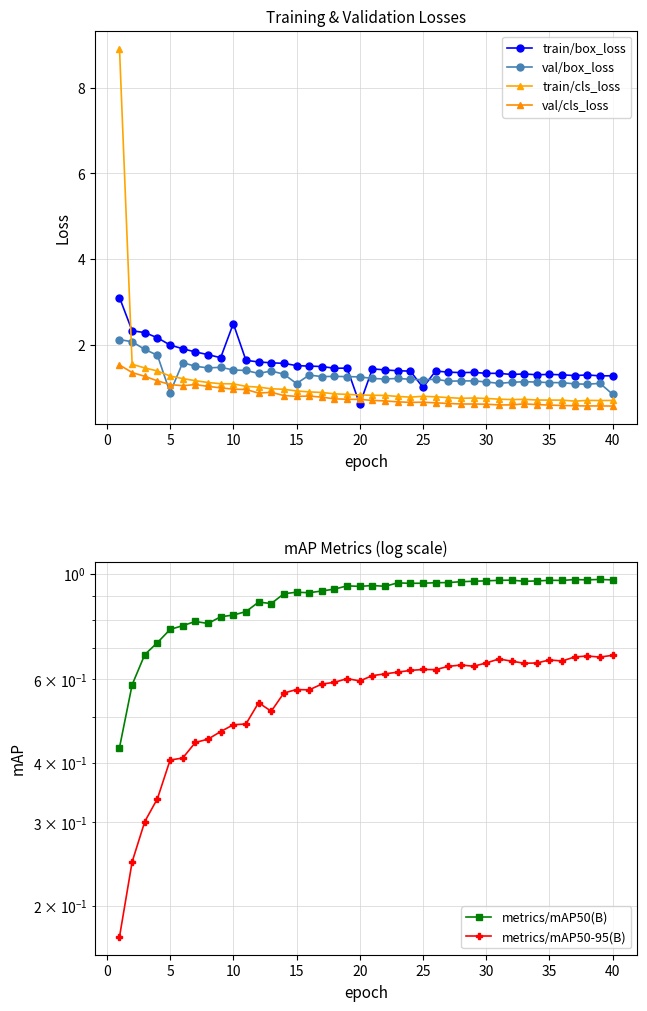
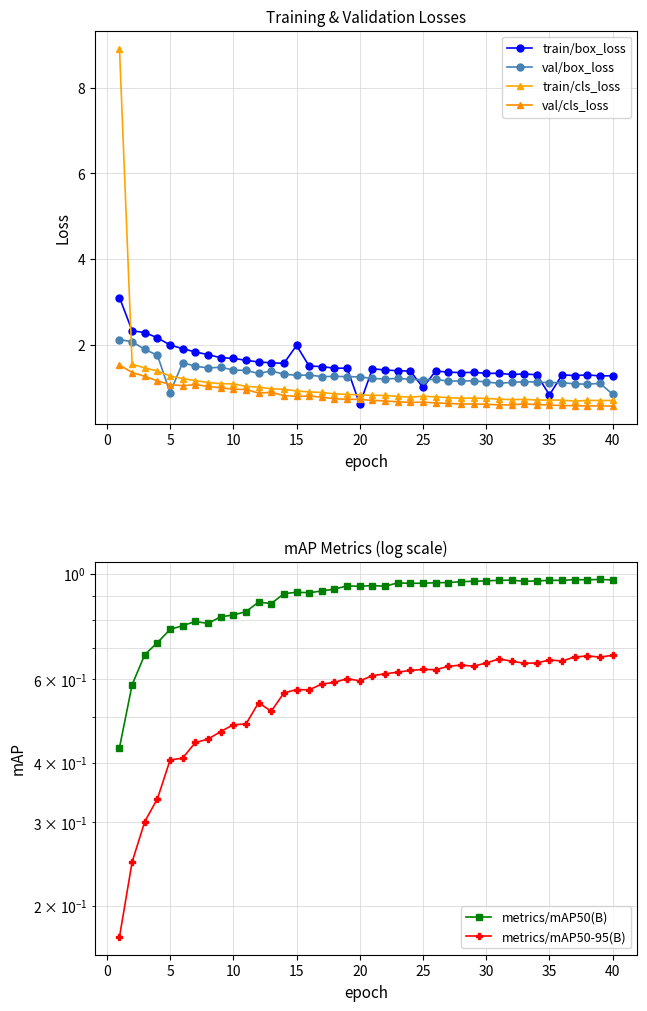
  {
    "Training & Validation Losses": {
      "train/box_loss": {
        "5": 2.0,
-       "10": 2.5,
-       "15": 1.5,
+       "10": 1.7,
+       "15": 2.0,
        "20": 0.6,
        "25": 1.0,
        "30": 1.3,
-       "35": 1.3,
+       "35": 0.8,
        "40": 1.3
      },
      "val/box_loss": {
        "5": 0.9,
        "10": 1.4,
-       "15": 1.1,
+       "15": 1.3,
        "20": 1.2,
        "25": 1.2,
        "30": 1.1,
        "35": 1.1,
        "40": 0.8
      }
    }
  }
